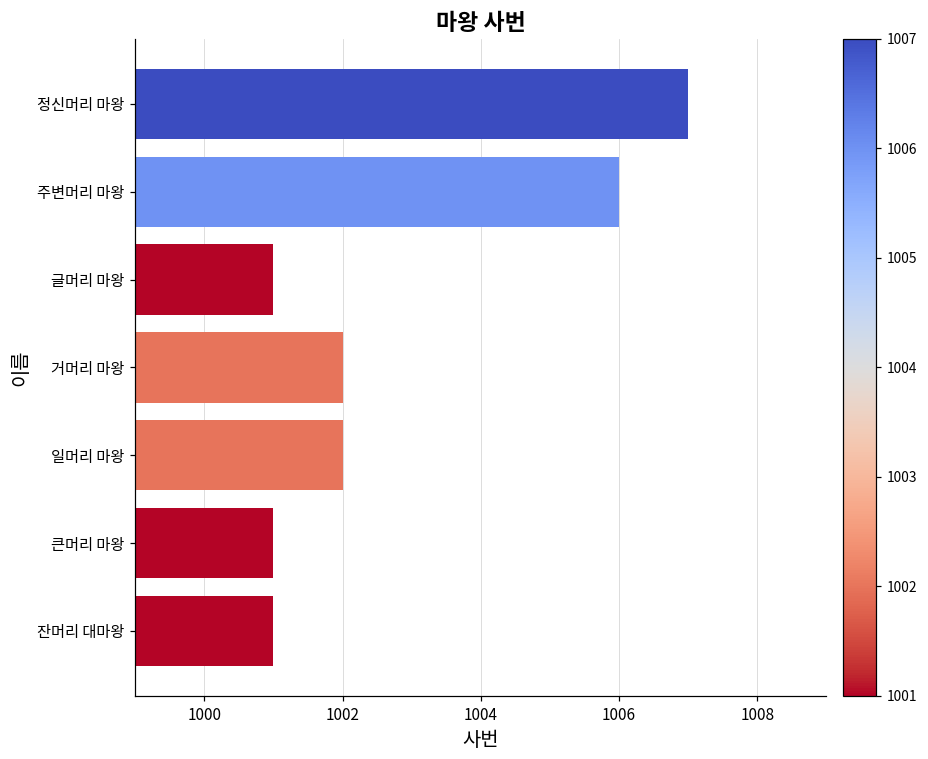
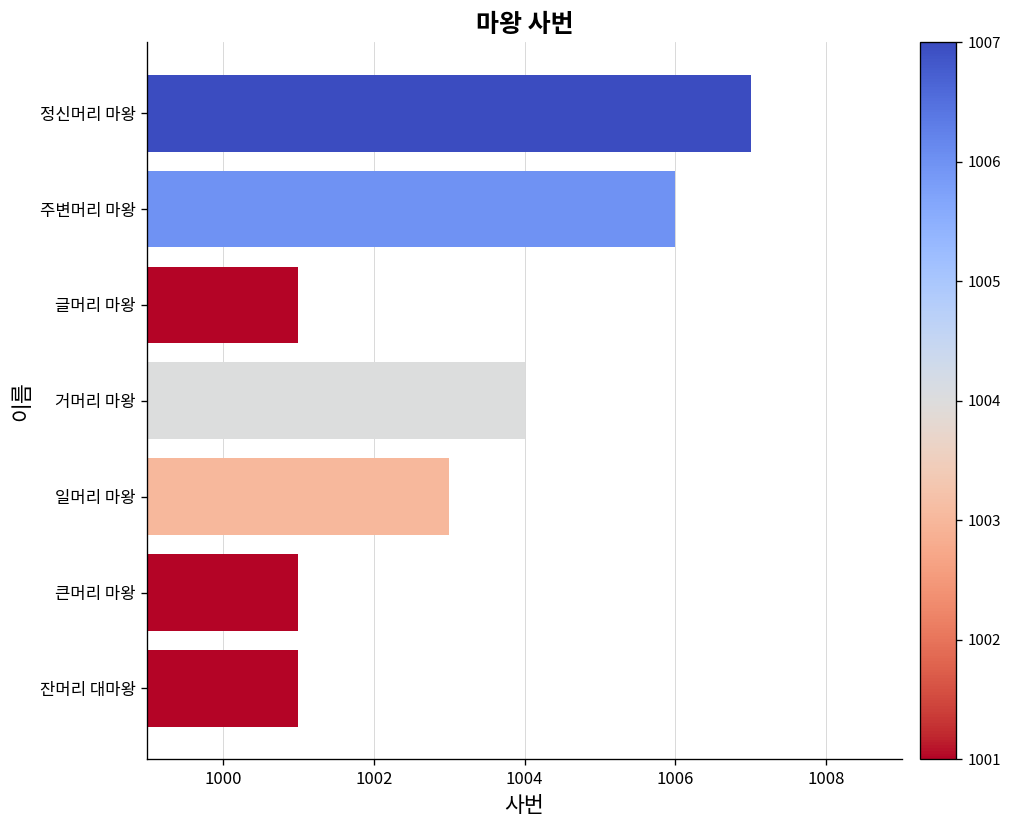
  {
    "정신머리 마왕": 1007,
    "주변머리 마왕": 1006,
    "글머리 마왕": 1001,
-   "거머리 마왕": 1002,
-   "일머리 마왕": 1002,
+   "거머리 마왕": 1004,
+   "일머리 마왕": 1003,
    "큰머리 마왕": 1001,
    "잔머리 대마왕": 1001
  }
